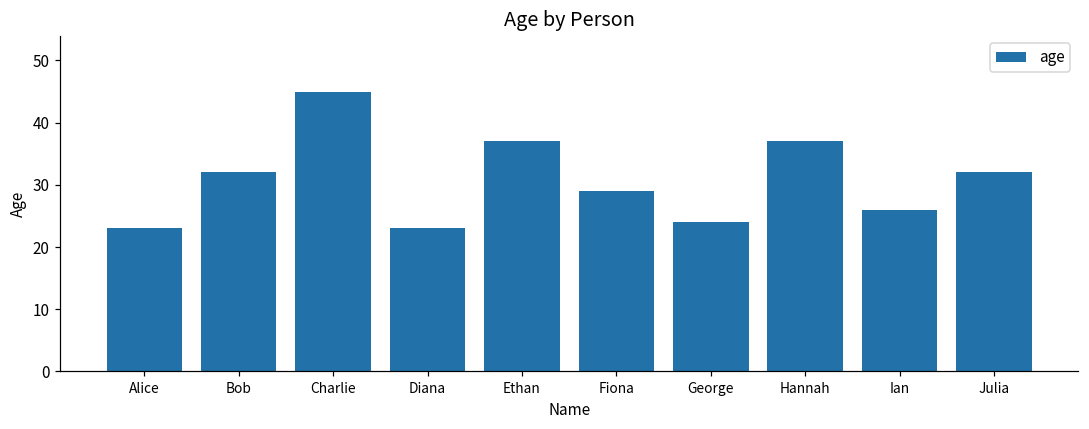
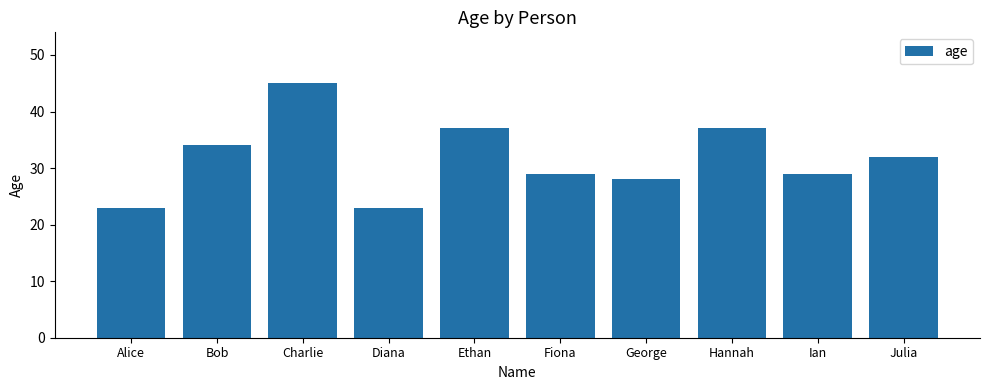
  {
    "Alice": 23,
-   "Bob": 32,
+   "Bob": 34,
    "Charlie": 45,
    "Diana": 23,
    "Ethan": 37,
    "Fiona": 29,
-   "George": 24,
+   "George": 28,
    "Hannah": 37,
-   "Ian": 26,
+   "Ian": 29,
    "Julia": 32
  }
